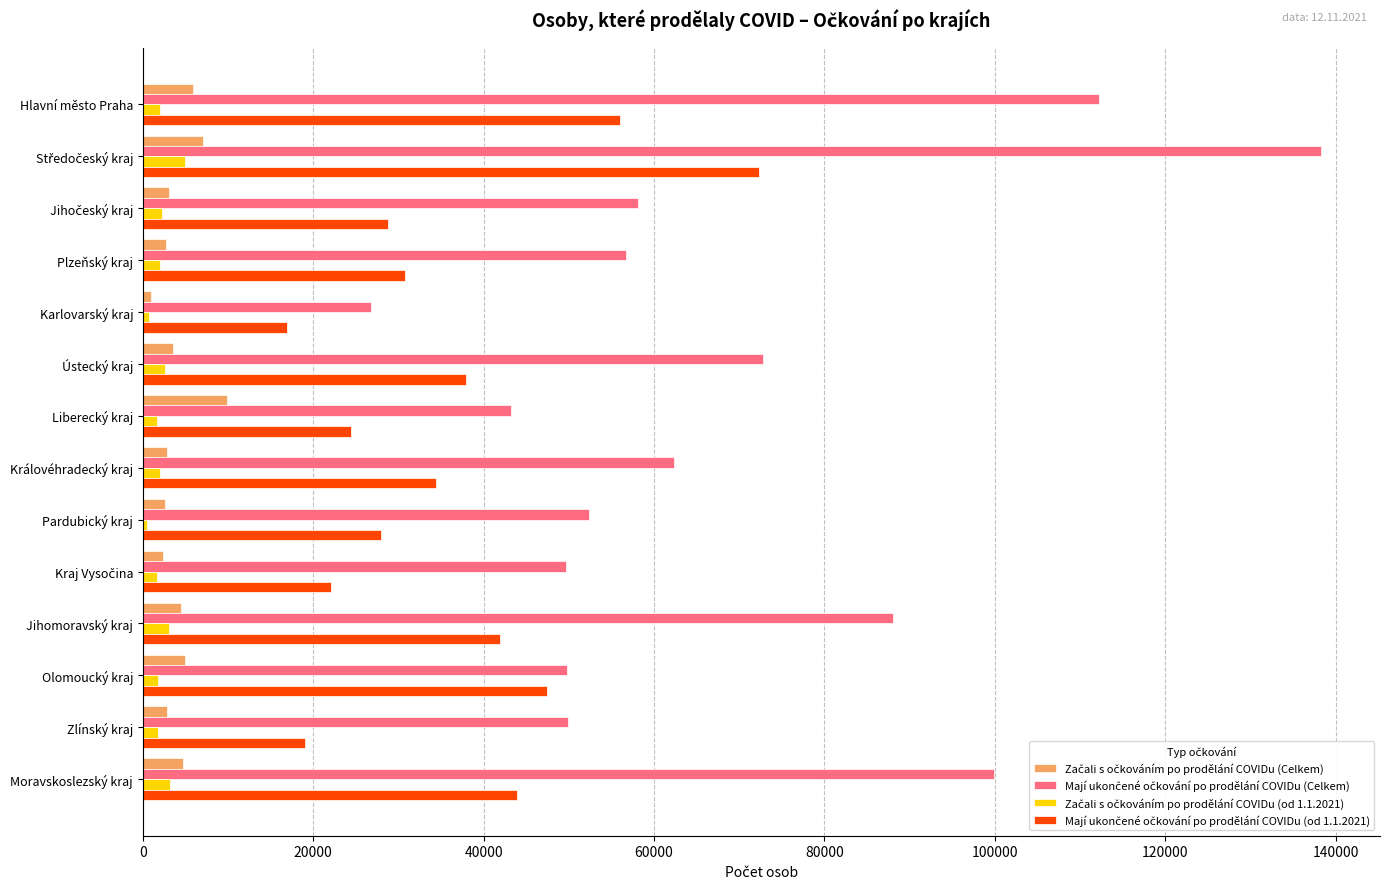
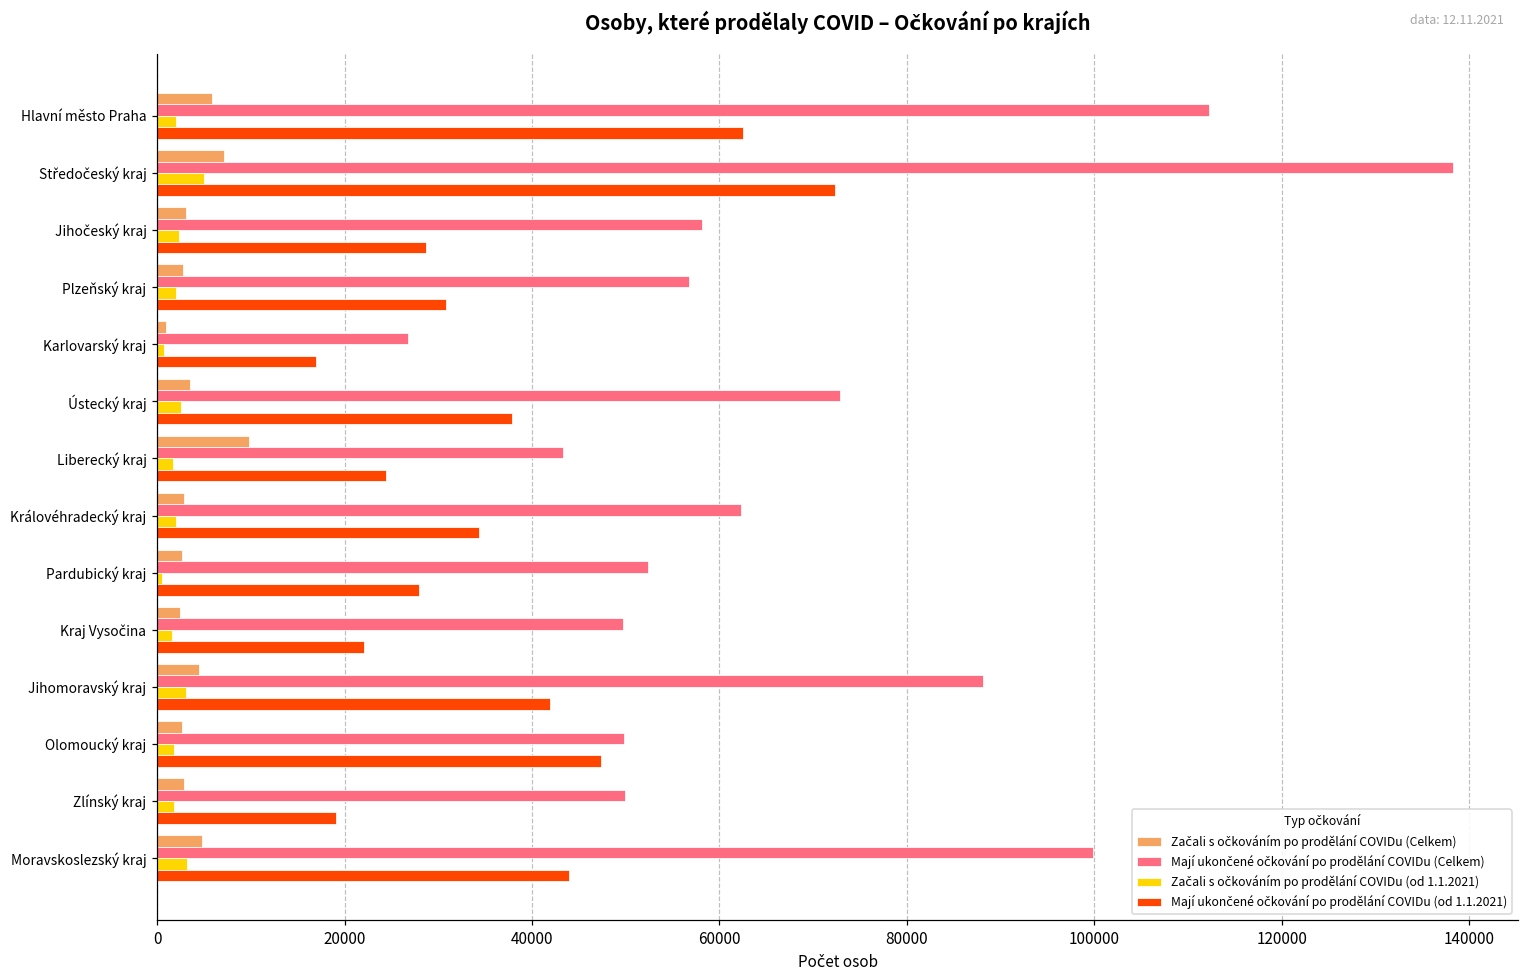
  {
    "Začali s očkováním po prodělání COVIDu (Celkem)": {
      "Hlavní město Praha": 6000,
      "Středočeský kraj": 7000,
      "Jihočeský kraj": 3000,
      "Plzeňský kraj": 3000,
      "Karlovarský kraj": 1000,
      "Ústecký kraj": 4000,
      "Liberecký kraj": 10000,
      "Královéhradecký kraj": 3000,
      "Pardubický kraj": 3000,
      "Kraj Vysočina": 2000,
      "Jihomoravský kraj": 4000,
-     "Olomoucký kraj": 5000,
+     "Olomoucký kraj": 3000,
      "Zlínský kraj": 3000,
      "Moravskoslezský kraj": 5000
    },
    "Mají ukončené očkování po prodělání COVIDu (Celkem)": {
      "Hlavní město Praha": 112000,
      "Středočeský kraj": 138000,
      "Jihočeský kraj": 58000,
      "Plzeňský kraj": 57000,
      "Karlovarský kraj": 27000,
      "Ústecký kraj": 73000,
      "Liberecký kraj": 43000,
      "Královéhradecký kraj": 62000,
      "Pardubický kraj": 52000,
      "Kraj Vysočina": 50000,
      "Jihomoravský kraj": 88000,
      "Olomoucký kraj": 50000,
      "Zlínský kraj": 50000,
      "Moravskoslezský kraj": 100000
    },
    "Začali s očkováním po prodělání COVIDu (od 1.1.2021)": {
      "Hlavní město Praha": 2000,
      "Středočeský kraj": 5000,
      "Jihočeský kraj": 2000,
      "Plzeňský kraj": 2000,
      "Karlovarský kraj": 1000,
      "Ústecký kraj": 3000,
      "Liberecký kraj": 2000,
      "Královéhradecký kraj": 2000,
      "Pardubický kraj": 0,
      "Kraj Vysočina": 2000,
      "Jihomoravský kraj": 3000,
      "Olomoucký kraj": 2000,
      "Zlínský kraj": 2000,
      "Moravskoslezský kraj": 3000
    },
    "Mají ukončené očkování po prodělání COVIDu (od 1.1.2021)": {
-     "Hlavní město Praha": 56000,
+     "Hlavní město Praha": 63000,
      "Středočeský kraj": 72000,
      "Jihočeský kraj": 29000,
      "Plzeňský kraj": 31000,
      "Karlovarský kraj": 17000,
      "Ústecký kraj": 38000,
      "Liberecký kraj": 24000,
      "Královéhradecký kraj": 34000,
      "Pardubický kraj": 28000,
      "Kraj Vysočina": 22000,
      "Jihomoravský kraj": 42000,
      "Olomoucký kraj": 47000,
      "Zlínský kraj": 19000,
      "Moravskoslezský kraj": 44000
    }
  }
